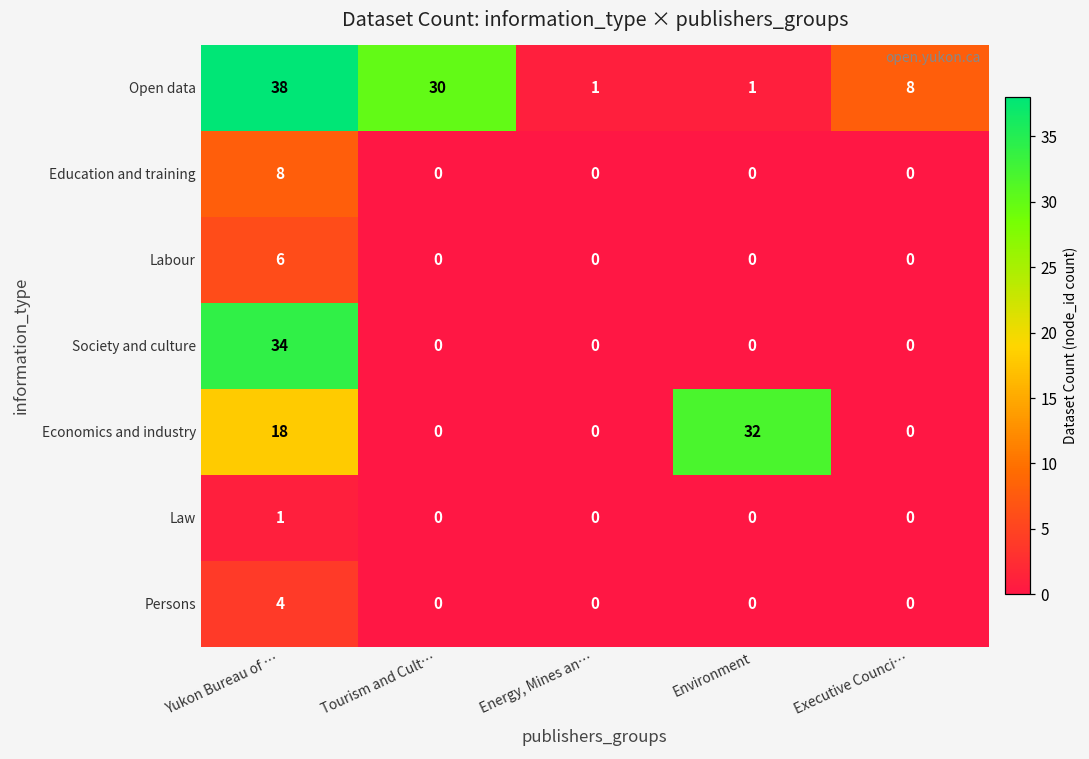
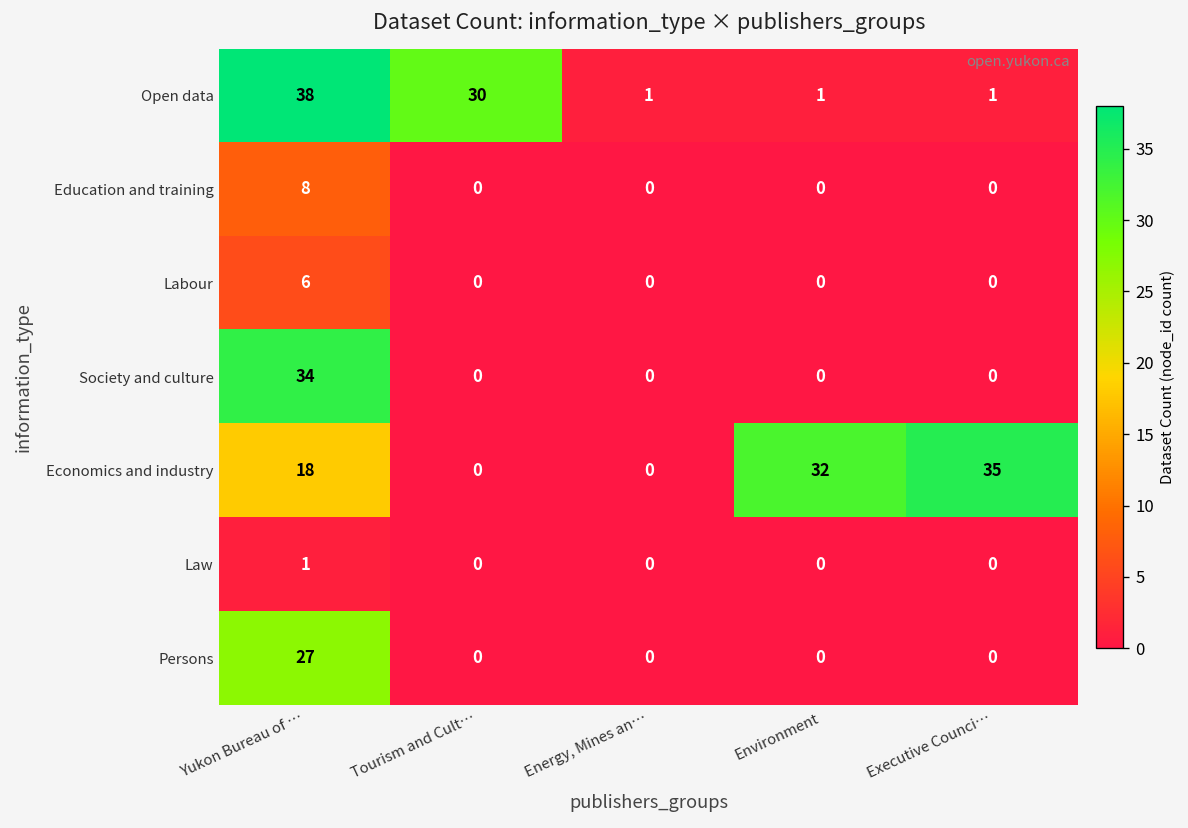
  {
    "Open data": {
      "Yukon Bureau of …": 38,
      "Tourism and Cult…": 30,
      "Energy, Mines an…": 1,
      "Environment": 1,
-     "Executive Counci…": 8
+     "Executive Counci…": 1
    },
    "Education and training": {
      "Yukon Bureau of …": 8,
      "Tourism and Cult…": 0,
      "Energy, Mines an…": 0,
      "Environment": 0,
      "Executive Counci…": 0
    },
    "Labour": {
      "Yukon Bureau of …": 6,
      "Tourism and Cult…": 0,
      "Energy, Mines an…": 0,
      "Environment": 0,
      "Executive Counci…": 0
    },
    "Society and culture": {
      "Yukon Bureau of …": 34,
      "Tourism and Cult…": 0,
      "Energy, Mines an…": 0,
      "Environment": 0,
      "Executive Counci…": 0
    },
    "Economics and industry": {
      "Yukon Bureau of …": 18,
      "Tourism and Cult…": 0,
      "Energy, Mines an…": 0,
      "Environment": 32,
-     "Executive Counci…": 0
+     "Executive Counci…": 35
    },
    "Law": {
      "Yukon Bureau of …": 1,
      "Tourism and Cult…": 0,
      "Energy, Mines an…": 0,
      "Environment": 0,
      "Executive Counci…": 0
    },
    "Persons": {
-     "Yukon Bureau of …": 4,
+     "Yukon Bureau of …": 27,
      "Tourism and Cult…": 0,
      "Energy, Mines an…": 0,
      "Environment": 0,
      "Executive Counci…": 0
    }
  }
